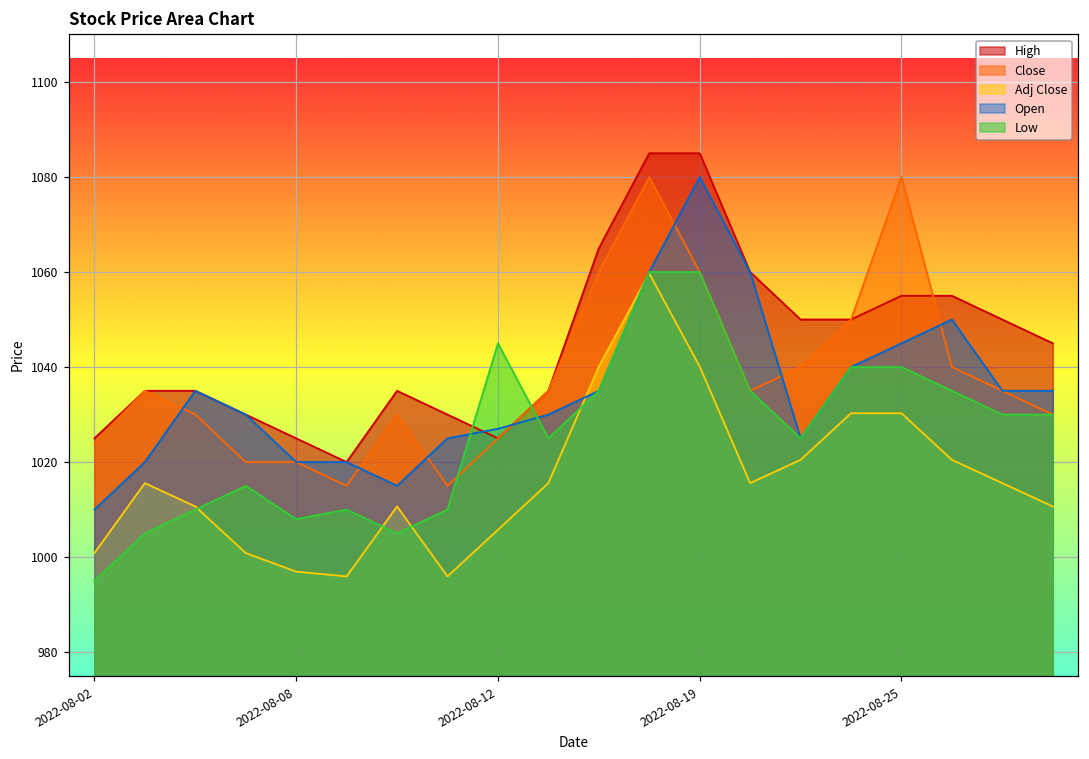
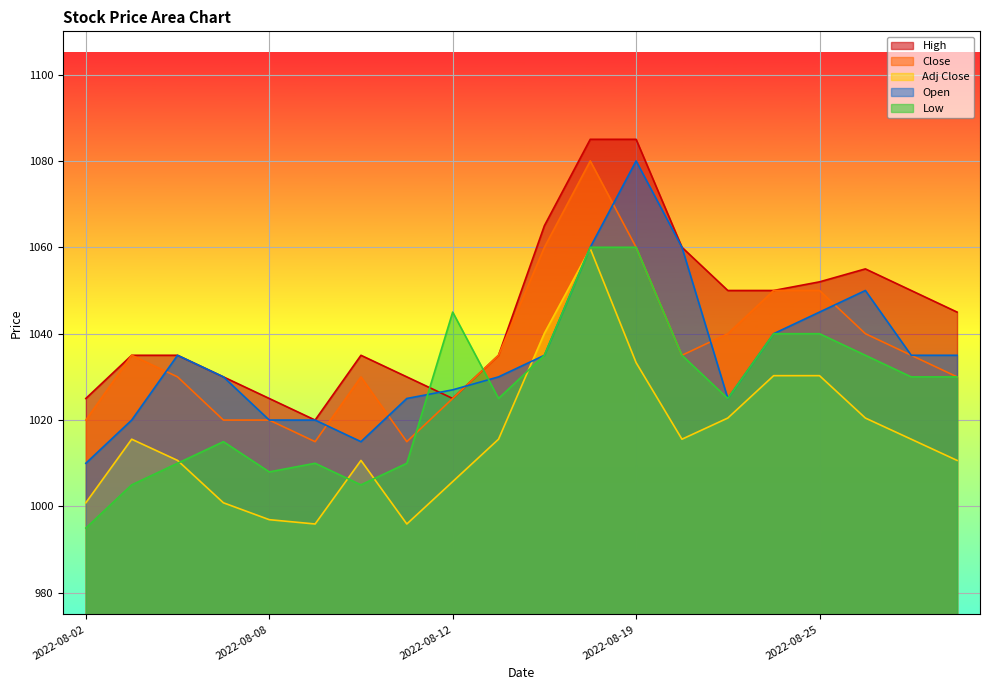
  {
    "High": {
      "2022-08-02": 1025,
      "2022-08-08": 1025,
      "2022-08-19": 1085,
-     "2022-08-25": 1055
+     "2022-08-25": 1052
    },
    "Close": {
-     "2022-08-02": 1024,
-     "2022-08-25": 1080
+     "2022-08-02": 1020,
+     "2022-08-25": 1050
    },
    "Adj Close": {
      "2022-08-02": 1001,
      "2022-08-08": 997,
      "2022-08-12": 1006,
-     "2022-08-19": 1040,
+     "2022-08-19": 1033,
      "2022-08-25": 1030
    },
    "Open": {
      "2022-08-02": 1010,
      "2022-08-12": 1027,
      "2022-08-19": 1080,
      "2022-08-25": 1045
    },
    "Low": {
      "2022-08-02": 995,
      "2022-08-08": 1008,
      "2022-08-12": 1045,
      "2022-08-25": 1040
    }
  }
